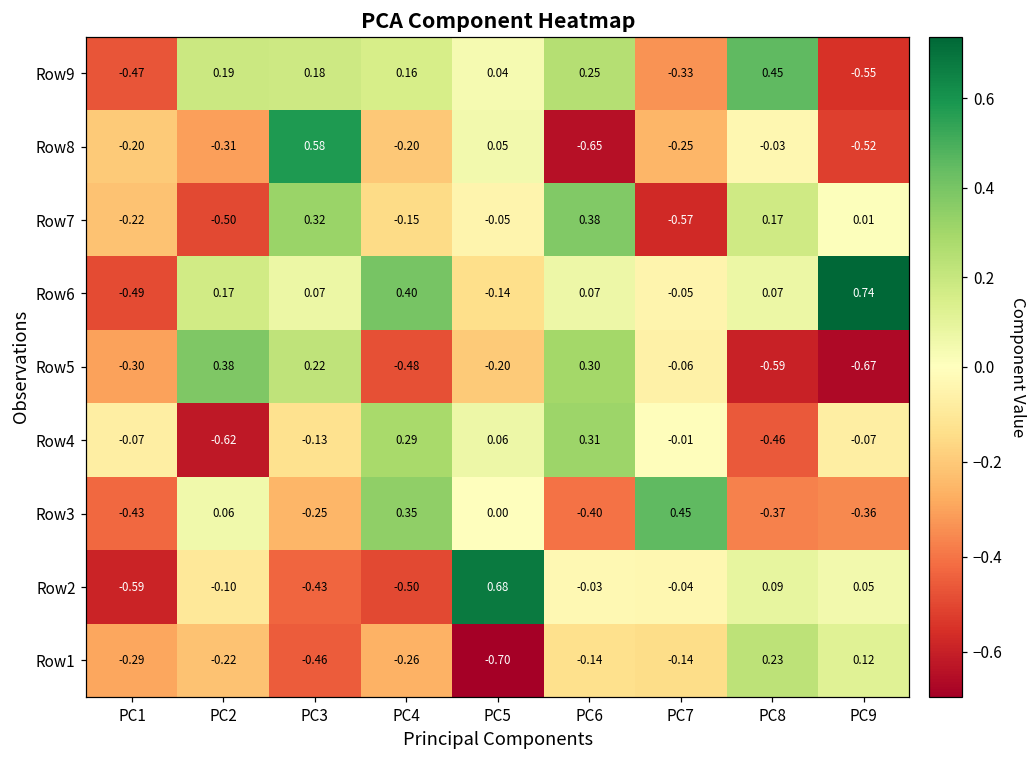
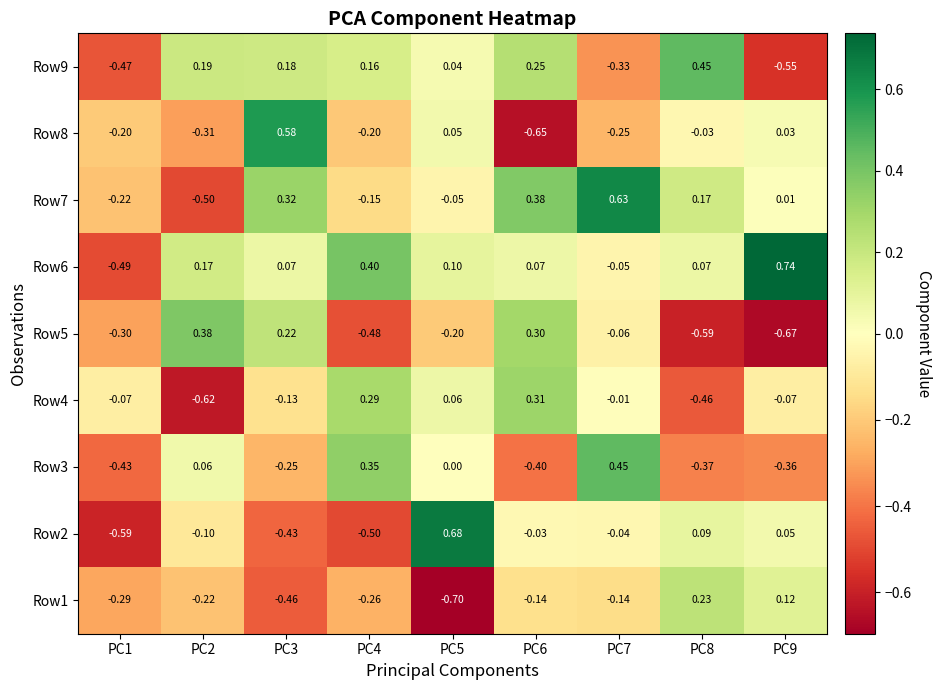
  {
    "Row9": {
      "PC1": -0.47,
      "PC2": 0.19,
      "PC3": 0.18,
      "PC4": 0.16,
      "PC5": 0.04,
      "PC6": 0.25,
      "PC7": -0.33,
      "PC8": 0.45,
      "PC9": -0.55
    },
    "Row8": {
      "PC1": -0.20,
      "PC2": -0.31,
      "PC3": 0.58,
      "PC4": -0.20,
      "PC5": 0.05,
      "PC6": -0.65,
      "PC7": -0.25,
      "PC8": -0.03,
-     "PC9": -0.52
+     "PC9": 0.03
    },
    "Row7": {
      "PC1": -0.22,
      "PC2": -0.50,
      "PC3": 0.32,
      "PC4": -0.15,
      "PC5": -0.05,
      "PC6": 0.38,
-     "PC7": -0.57,
+     "PC7": 0.63,
      "PC8": 0.17,
      "PC9": 0.01
    },
    "Row6": {
      "PC1": -0.49,
      "PC2": 0.17,
      "PC3": 0.07,
      "PC4": 0.40,
-     "PC5": -0.14,
+     "PC5": 0.10,
      "PC6": 0.07,
      "PC7": -0.05,
      "PC8": 0.07,
      "PC9": 0.74
    },
    "Row5": {
      "PC1": -0.30,
      "PC2": 0.38,
      "PC3": 0.22,
      "PC4": -0.48,
      "PC5": -0.20,
      "PC6": 0.30,
      "PC7": -0.06,
      "PC8": -0.59,
      "PC9": -0.67
    },
    "Row4": {
      "PC1": -0.07,
      "PC2": -0.62,
      "PC3": -0.13,
      "PC4": 0.29,
      "PC5": 0.06,
      "PC6": 0.31,
      "PC7": -0.01,
      "PC8": -0.46,
      "PC9": -0.07
    },
    "Row3": {
      "PC1": -0.43,
      "PC2": 0.06,
      "PC3": -0.25,
      "PC4": 0.35,
      "PC5": 0.00,
      "PC6": -0.40,
      "PC7": 0.45,
      "PC8": -0.37,
      "PC9": -0.36
    },
    "Row2": {
      "PC1": -0.59,
      "PC2": -0.10,
      "PC3": -0.43,
      "PC4": -0.50,
      "PC5": 0.68,
      "PC6": -0.03,
      "PC7": -0.04,
      "PC8": 0.09,
      "PC9": 0.05
    },
    "Row1": {
      "PC1": -0.29,
      "PC2": -0.22,
      "PC3": -0.46,
      "PC4": -0.26,
      "PC5": -0.70,
      "PC6": -0.14,
      "PC7": -0.14,
      "PC8": 0.23,
      "PC9": 0.12
    }
  }
